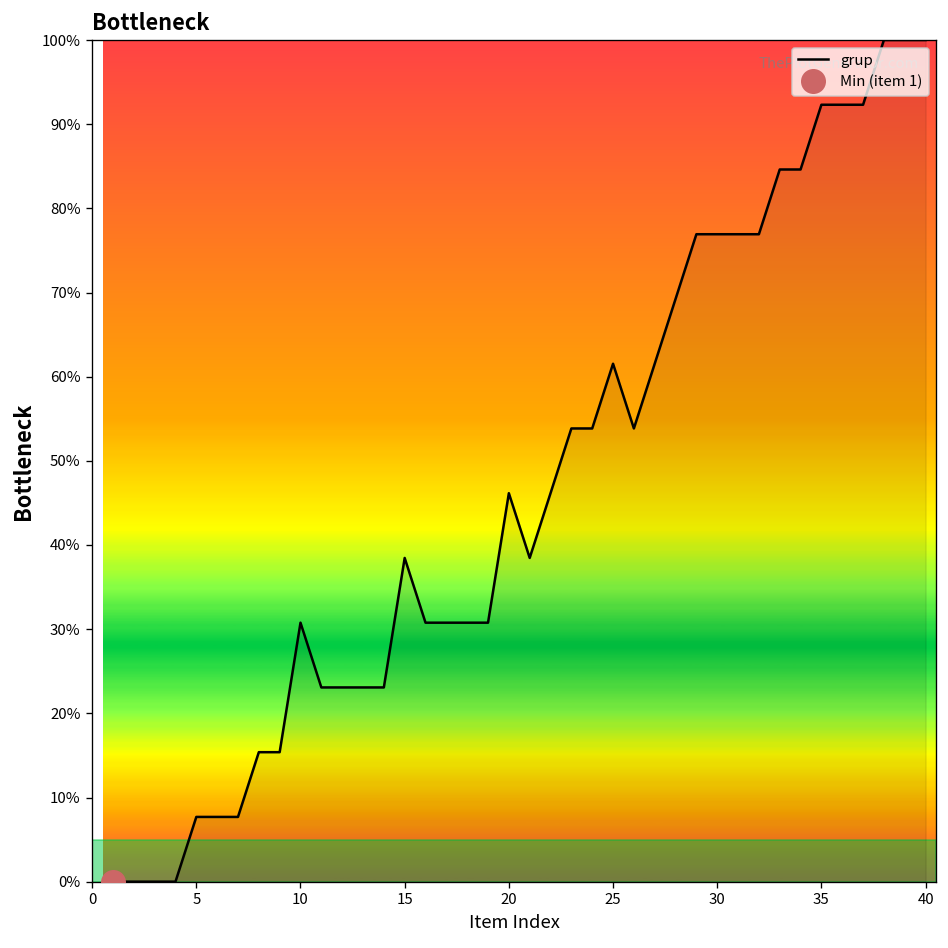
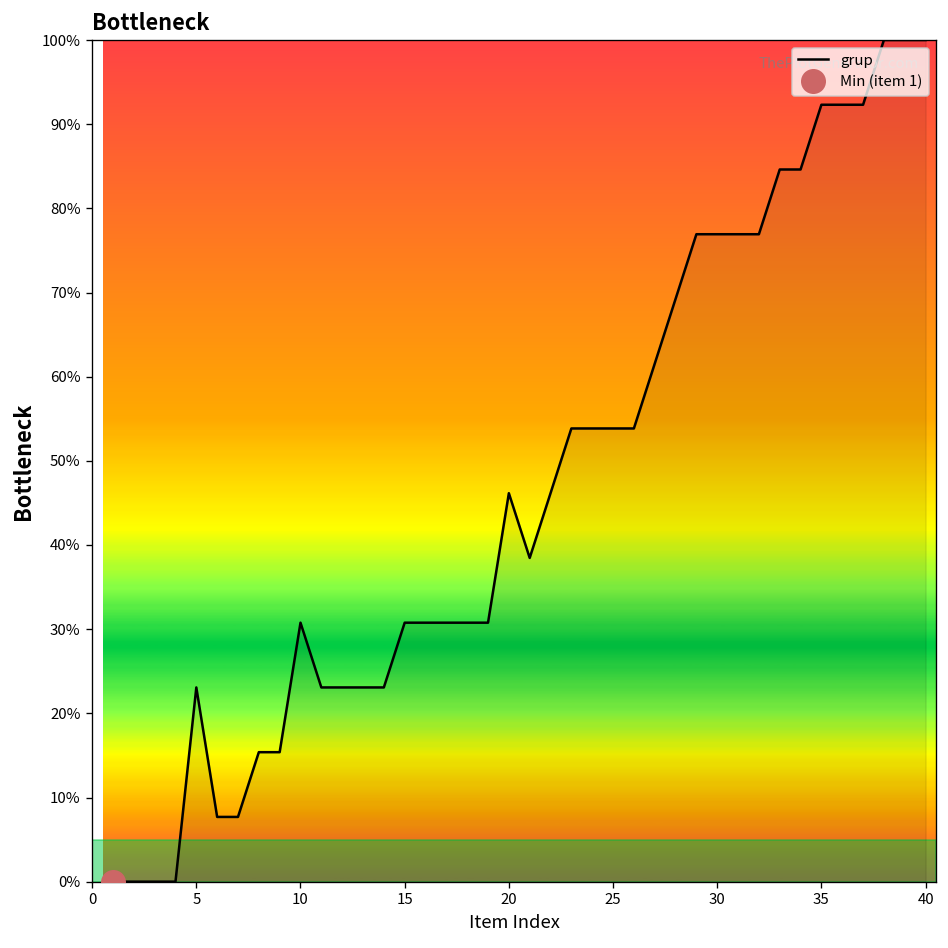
  {
    "grup": {
-     "5": "8%",
+     "5": "23%",
      "10": "31%",
-     "15": "38%",
+     "15": "31%",
      "20": "46%",
-     "25": "62%",
+     "25": "54%",
      "30": "77%",
      "35": "92%",
      "40": "100%"
    }
  }
